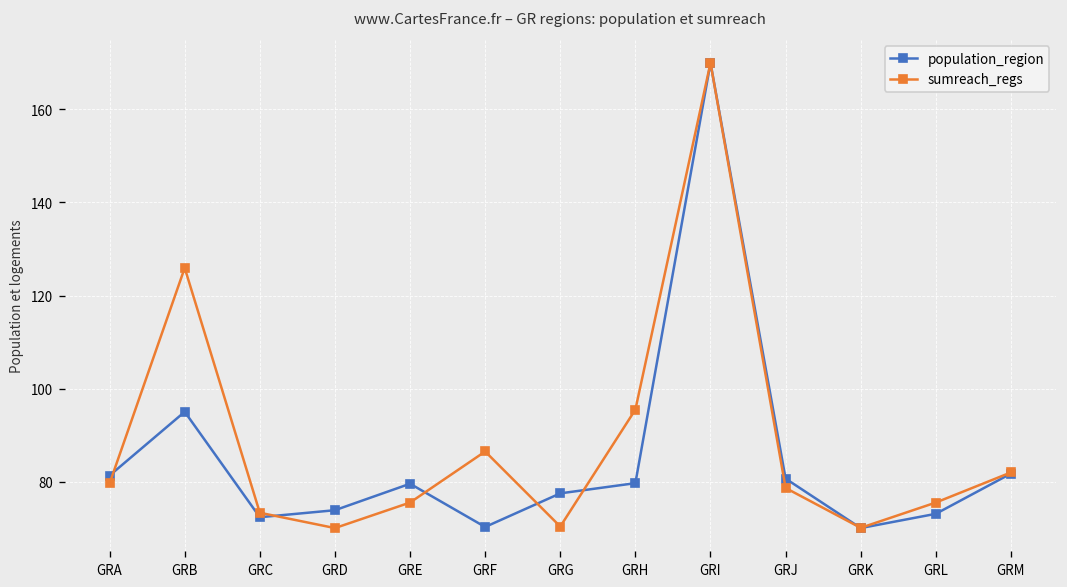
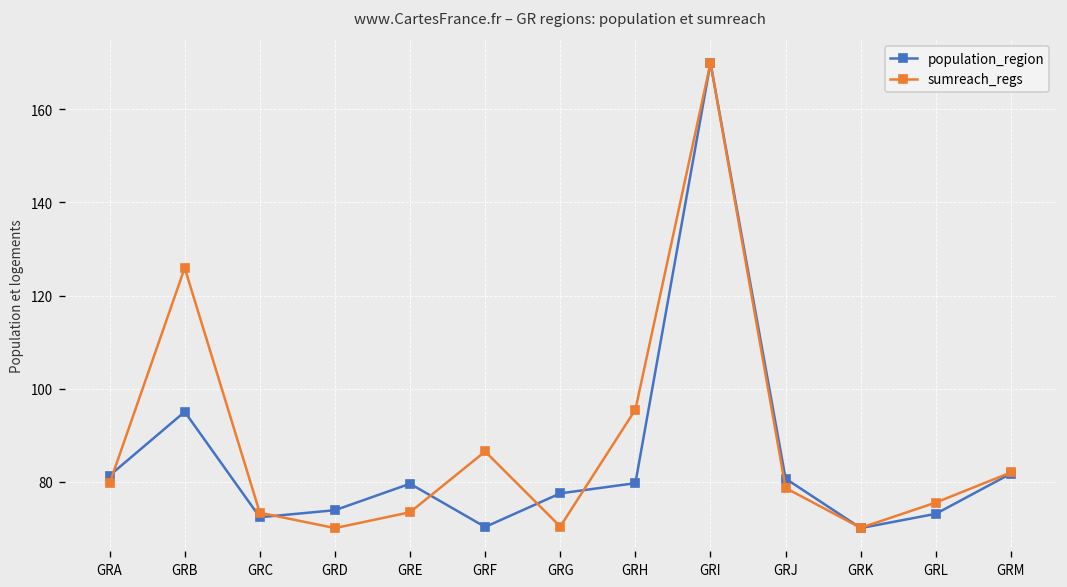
  {
    "population_region": {
      "GRA": 81,
      "GRB": 95,
      "GRC": 72,
      "GRD": 74,
      "GRE": 80,
      "GRF": 70,
      "GRG": 77,
      "GRH": 80,
      "GRJ": 81,
      "GRL": 73
    },
    "sumreach_regs": {
      "GRA": 80,
      "GRB": 126,
      "GRC": 73,
      "GRD": 70,
-     "GRE": 75,
+     "GRE": 73,
      "GRF": 86,
      "GRG": 70,
      "GRH": 95,
      "GRJ": 79,
      "GRL": 75
    }
  }
